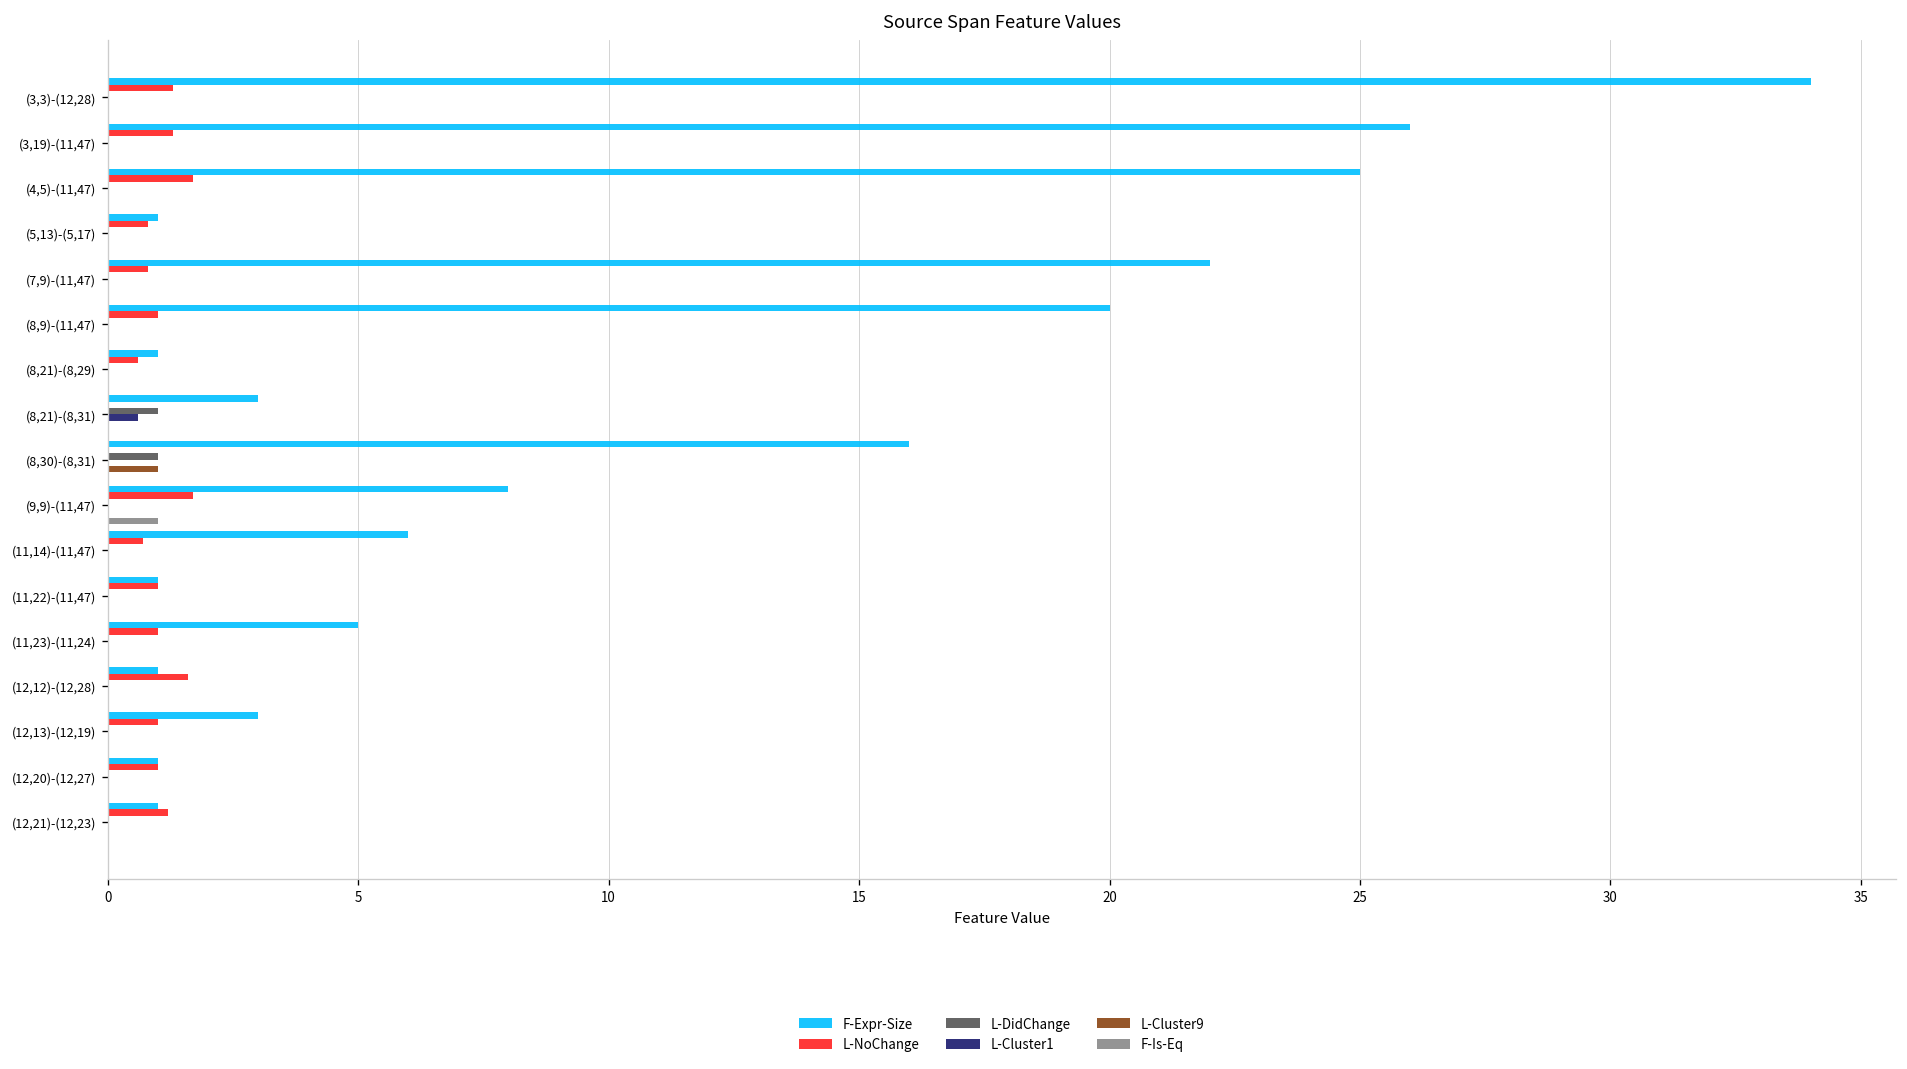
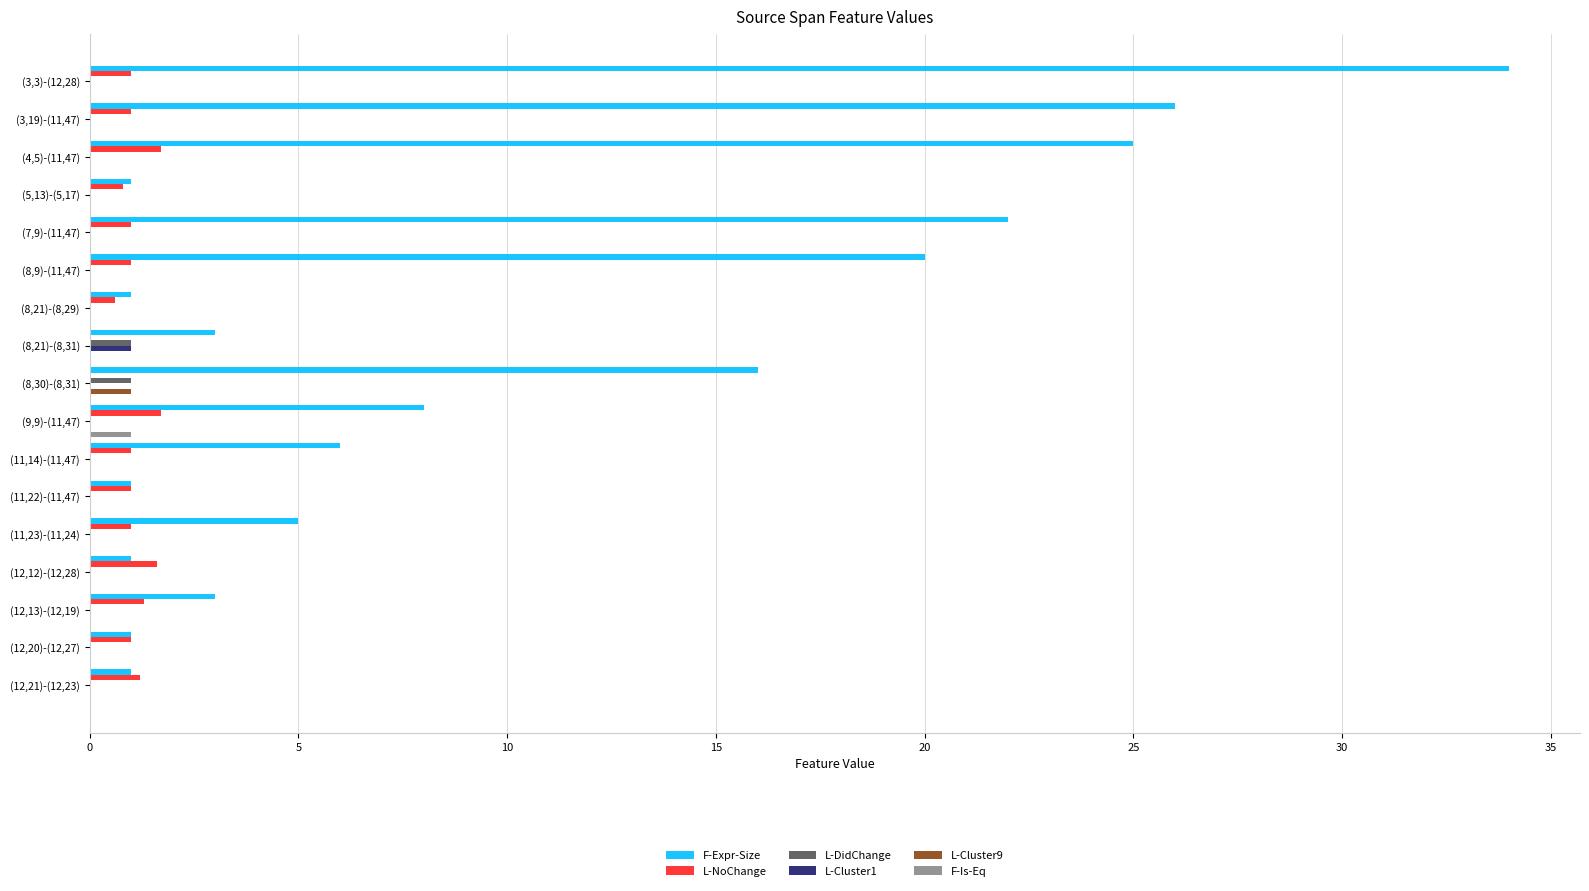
  {
    "F-Expr-Size": {
      "(3,3)-(12,28)": 34.0,
      "(3,19)-(11,47)": 26.0,
      "(4,5)-(11,47)": 25.0,
      "(5,13)-(5,17)": 1.0,
      "(7,9)-(11,47)": 22.0,
      "(8,9)-(11,47)": 20.0,
      "(8,21)-(8,29)": 1.0,
      "(8,21)-(8,31)": 3.0,
      "(8,30)-(8,31)": 16.0,
      "(9,9)-(11,47)": 8.0,
      "(11,14)-(11,47)": 6.0,
      "(11,22)-(11,47)": 1.0,
      "(11,23)-(11,24)": 5.0,
      "(12,12)-(12,28)": 1.0,
      "(12,13)-(12,19)": 3.0,
      "(12,20)-(12,27)": 1.0,
      "(12,21)-(12,23)": 1.0
    },
    "L-NoChange": {
-     "(3,3)-(12,28)": 1.3,
-     "(3,19)-(11,47)": 1.3,
+     "(3,3)-(12,28)": 1.0,
+     "(3,19)-(11,47)": 1.0,
      "(4,5)-(11,47)": 1.7,
      "(5,13)-(5,17)": 0.8,
-     "(7,9)-(11,47)": 0.8,
+     "(7,9)-(11,47)": 1.0,
      "(8,9)-(11,47)": 1.0,
      "(8,21)-(8,29)": 0.6,
      "(8,21)-(8,31)": 0.0,
      "(8,30)-(8,31)": 0.0,
      "(9,9)-(11,47)": 1.7,
-     "(11,14)-(11,47)": 0.7,
+     "(11,14)-(11,47)": 1.0,
      "(11,22)-(11,47)": 1.0,
      "(11,23)-(11,24)": 1.0,
      "(12,12)-(12,28)": 1.6,
-     "(12,13)-(12,19)": 1.0,
+     "(12,13)-(12,19)": 1.3,
      "(12,20)-(12,27)": 1.0,
      "(12,21)-(12,23)": 1.2
    },
    "L-DidChange": {
      "(3,3)-(12,28)": 0.0,
      "(3,19)-(11,47)": 0.0,
      "(4,5)-(11,47)": 0.0,
      "(5,13)-(5,17)": 0.0,
      "(7,9)-(11,47)": 0.0,
      "(8,9)-(11,47)": 0.0,
      "(8,21)-(8,29)": 0.0,
      "(8,21)-(8,31)": 1.0,
      "(8,30)-(8,31)": 1.0,
      "(9,9)-(11,47)": 0.0,
      "(11,14)-(11,47)": 0.0,
      "(11,22)-(11,47)": 0.0,
      "(11,23)-(11,24)": 0.0,
      "(12,12)-(12,28)": 0.0,
      "(12,13)-(12,19)": 0.0,
      "(12,20)-(12,27)": 0.0,
      "(12,21)-(12,23)": 0.0
    },
    "L-Cluster1": {
      "(3,3)-(12,28)": 0.0,
      "(3,19)-(11,47)": 0.0,
      "(4,5)-(11,47)": 0.0,
      "(5,13)-(5,17)": 0.0,
      "(7,9)-(11,47)": 0.0,
      "(8,9)-(11,47)": 0.0,
      "(8,21)-(8,29)": 0.0,
-     "(8,21)-(8,31)": 0.6,
+     "(8,21)-(8,31)": 1.0,
      "(8,30)-(8,31)": 0.0,
      "(9,9)-(11,47)": 0.0,
      "(11,14)-(11,47)": 0.0,
      "(11,22)-(11,47)": 0.0,
      "(11,23)-(11,24)": 0.0,
      "(12,12)-(12,28)": 0.0,
      "(12,13)-(12,19)": 0.0,
      "(12,20)-(12,27)": 0.0,
      "(12,21)-(12,23)": 0.0
    },
    "L-Cluster9": {
      "(3,3)-(12,28)": 0.0,
      "(3,19)-(11,47)": 0.0,
      "(4,5)-(11,47)": 0.0,
      "(5,13)-(5,17)": 0.0,
      "(7,9)-(11,47)": 0.0,
      "(8,9)-(11,47)": 0.0,
      "(8,21)-(8,29)": 0.0,
      "(8,21)-(8,31)": 0.0,
      "(8,30)-(8,31)": 1.0,
      "(9,9)-(11,47)": 0.0,
      "(11,14)-(11,47)": 0.0,
      "(11,22)-(11,47)": 0.0,
      "(11,23)-(11,24)": 0.0,
      "(12,12)-(12,28)": 0.0,
      "(12,13)-(12,19)": 0.0,
      "(12,20)-(12,27)": 0.0,
      "(12,21)-(12,23)": 0.0
    },
    "F-Is-Eq": {
      "(3,3)-(12,28)": 0.0,
      "(3,19)-(11,47)": 0.0,
      "(4,5)-(11,47)": 0.0,
      "(5,13)-(5,17)": 0.0,
      "(7,9)-(11,47)": 0.0,
      "(8,9)-(11,47)": 0.0,
      "(8,21)-(8,29)": 0.0,
      "(8,21)-(8,31)": 0.0,
      "(8,30)-(8,31)": 0.0,
      "(9,9)-(11,47)": 1.0,
      "(11,14)-(11,47)": 0.0,
      "(11,22)-(11,47)": 0.0,
      "(11,23)-(11,24)": 0.0,
      "(12,12)-(12,28)": 0.0,
      "(12,13)-(12,19)": 0.0,
      "(12,20)-(12,27)": 0.0,
      "(12,21)-(12,23)": 0.0
    }
  }
